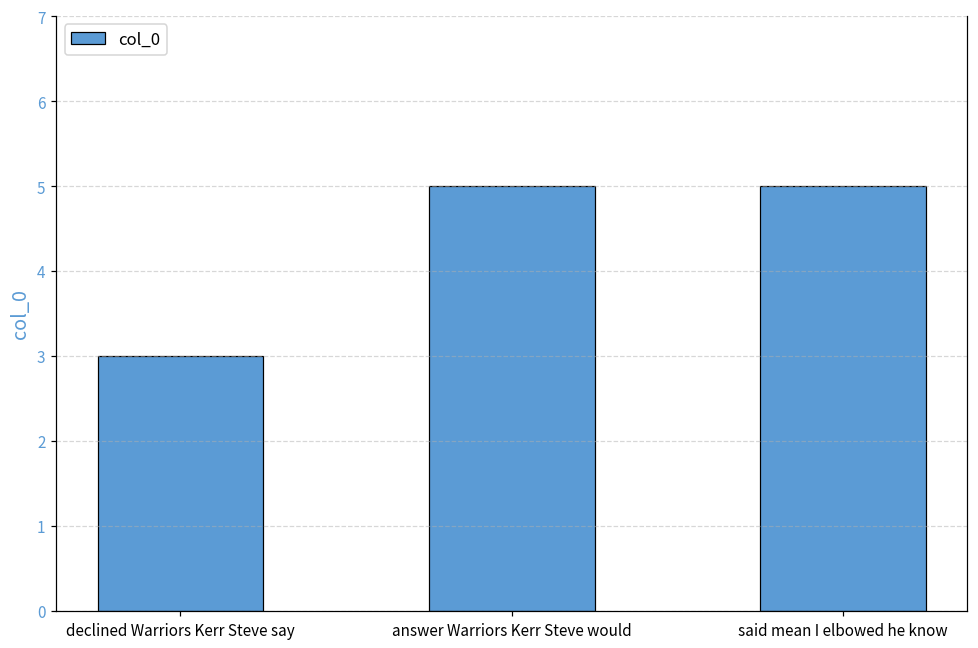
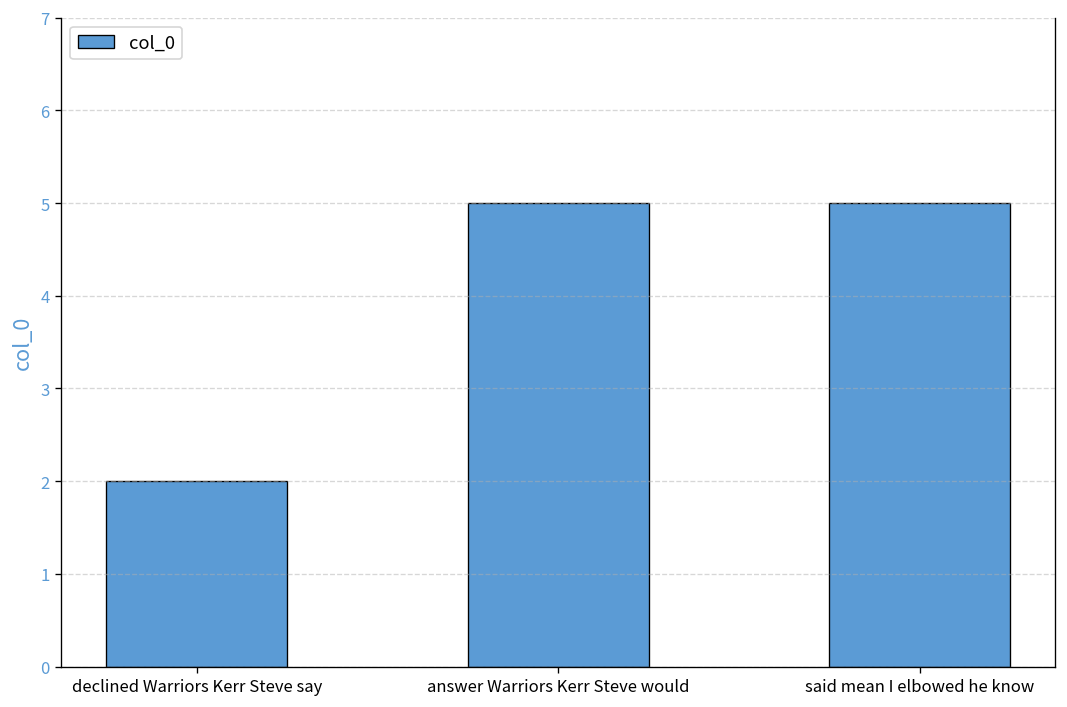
  {
-   "declined Warriors Kerr Steve say": 3,
+   "declined Warriors Kerr Steve say": 2,
    "answer Warriors Kerr Steve would": 5,
    "said mean I elbowed he know": 5
  }
